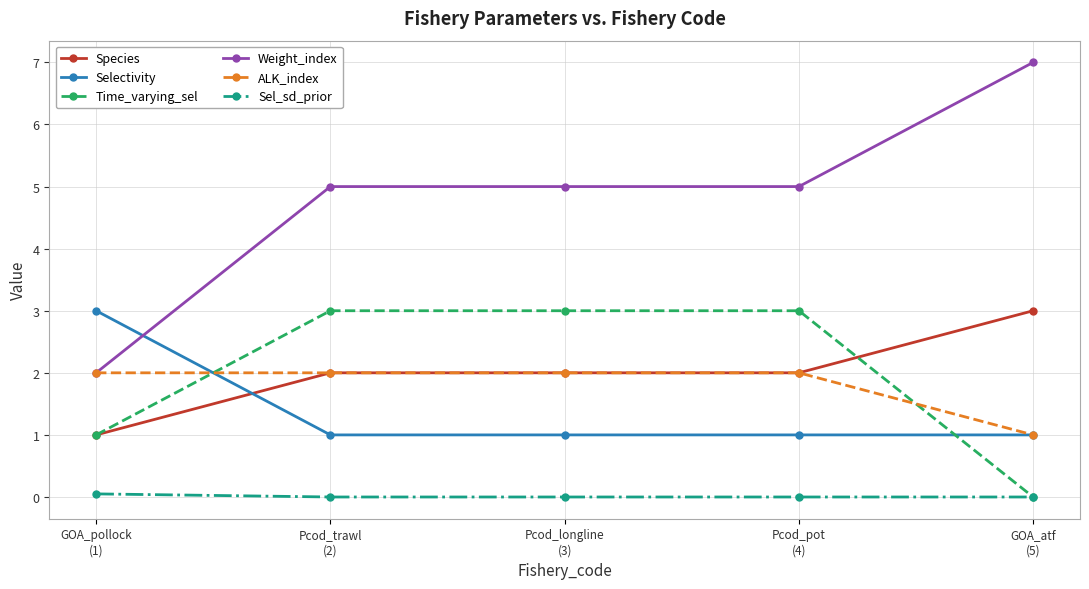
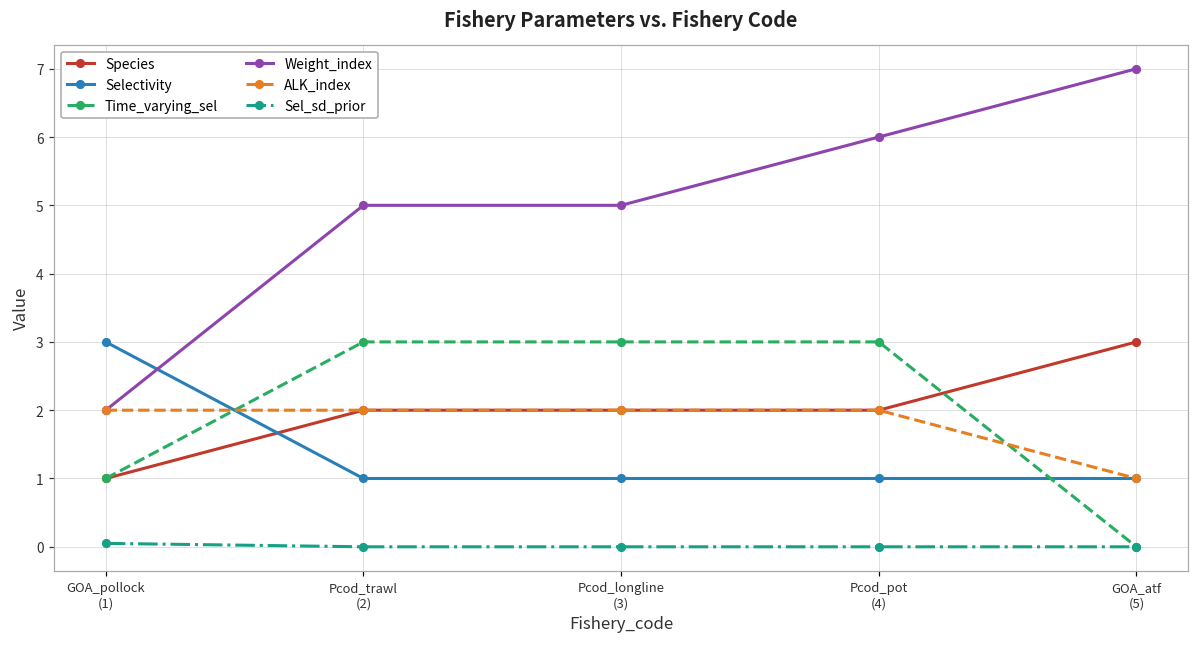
  {
    "Species": {
      "GOA_atf (5)": 3
    },
    "Selectivity": {
      "GOA_pollock (1)": 3,
      "Pcod_trawl (2)": 1,
      "Pcod_longline (3)": 1,
      "Pcod_pot (4)": 1
    },
    "Weight_index": {
      "Pcod_trawl (2)": 5,
      "Pcod_longline (3)": 5,
-     "Pcod_pot (4)": 5,
+     "Pcod_pot (4)": 6,
      "GOA_atf (5)": 7
    }
  }
